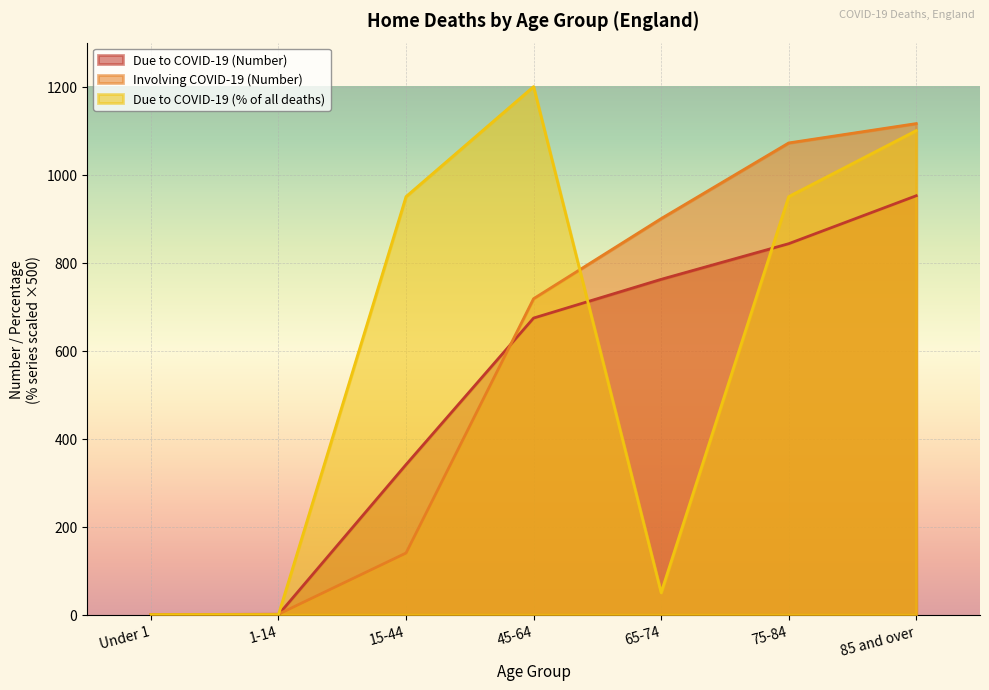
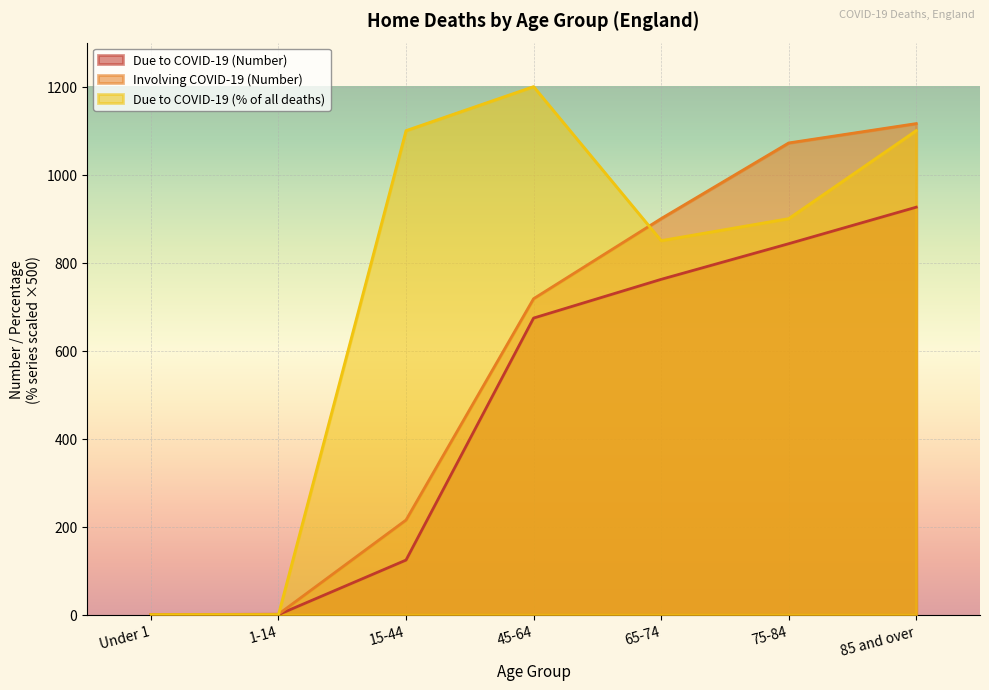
  {
    "Due to COVID-19 (Number)": {
-     "15-44": 340,
+     "15-44": 120,
      "45-64": 670,
      "65-74": 760,
      "75-84": 840,
-     "85 and over": 950
+     "85 and over": 930
    },
    "Involving COVID-19 (Number)": {
-     "15-44": 140,
+     "15-44": 220,
      "45-64": 720,
      "65-74": 900,
      "75-84": 1070,
      "85 and over": 1120
    },
    "Due to COVID-19 (% of all deaths)": {
-     "15-44": 950,
+     "15-44": 1100,
      "45-64": 1200,
-     "65-74": 50,
-     "75-84": 950,
+     "65-74": 850,
+     "75-84": 900,
      "85 and over": 1100
    }
  }
